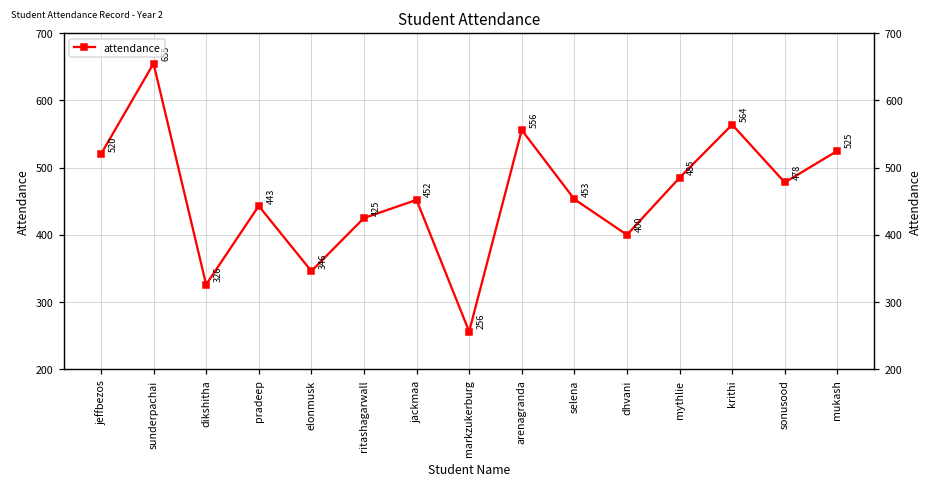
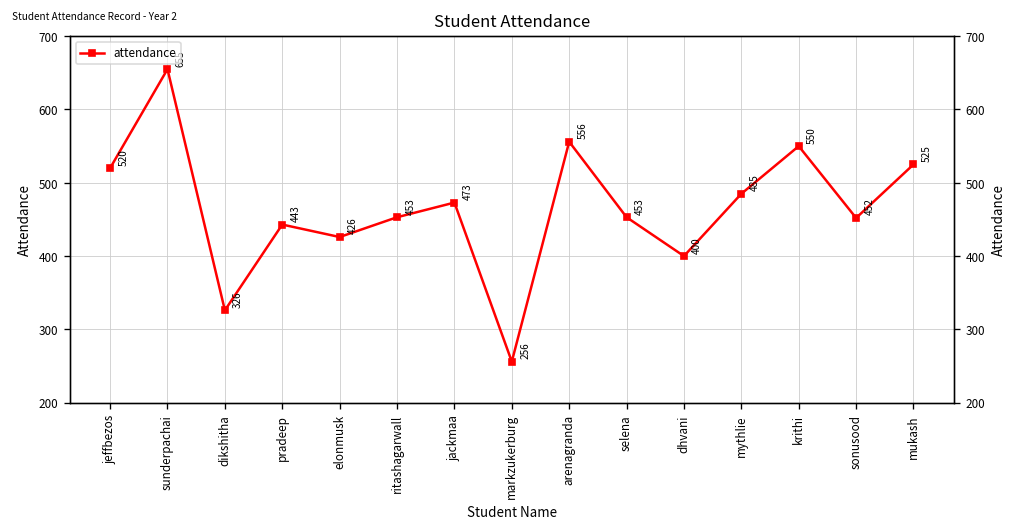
  {
    "jeffbezos": 520,
    "dikshitha": 326,
    "pradeep": 443,
-   "elonmusk": 346,
-   "ritashagarwall": 425,
-   "jackmaa": 452,
+   "elonmusk": 426,
+   "ritashagarwall": 453,
+   "jackmaa": 473,
    "markzukerburg": 256,
    "arenagranda": 556,
    "selena": 453,
    "dhvani": 400,
    "mythlie": 485,
-   "krithi": 564,
-   "sonusood": 478,
+   "krithi": 550,
+   "sonusood": 452,
    "mukash": 525
  }
